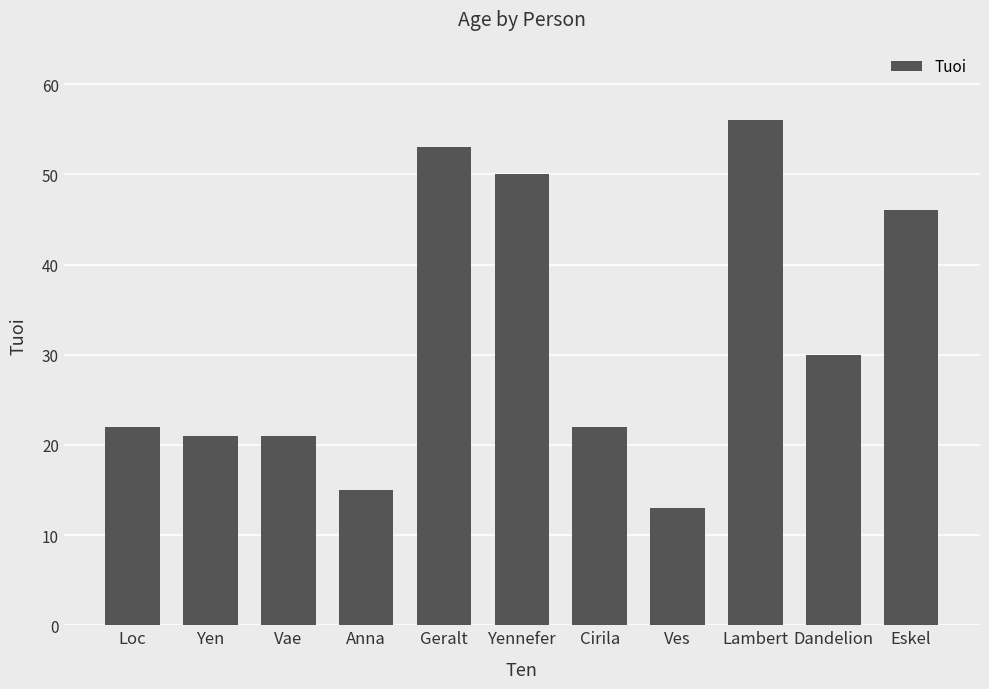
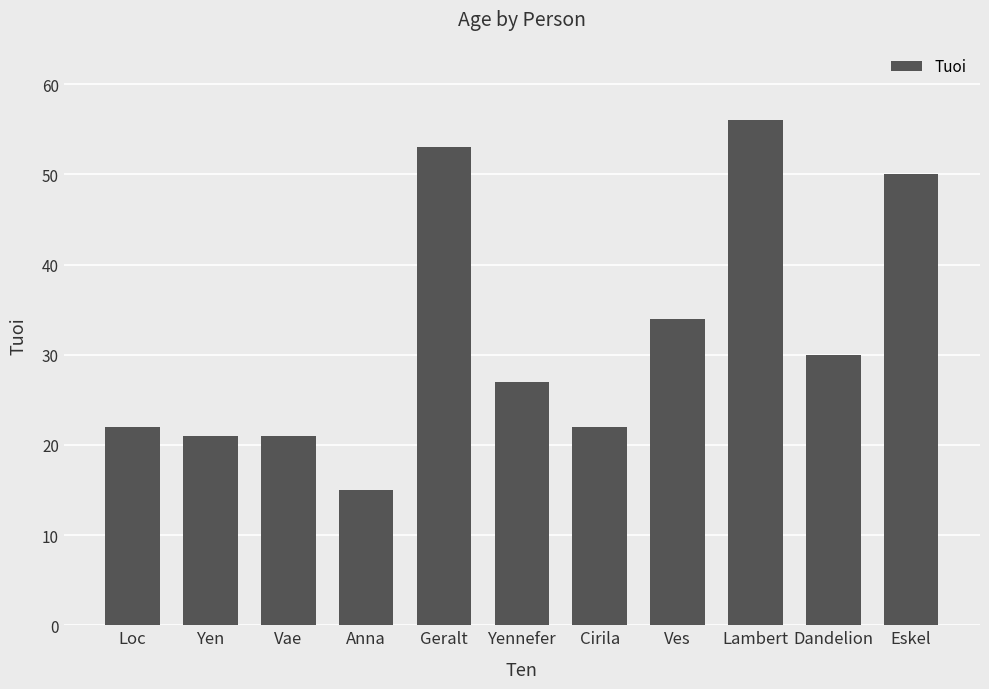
  {
    "Loc": 22,
    "Yen": 21,
    "Vae": 21,
    "Anna": 15,
    "Geralt": 53,
-   "Yennefer": 50,
+   "Yennefer": 27,
    "Cirila": 22,
-   "Ves": 13,
+   "Ves": 34,
    "Lambert": 56,
    "Dandelion": 30,
-   "Eskel": 46
+   "Eskel": 50
  }
